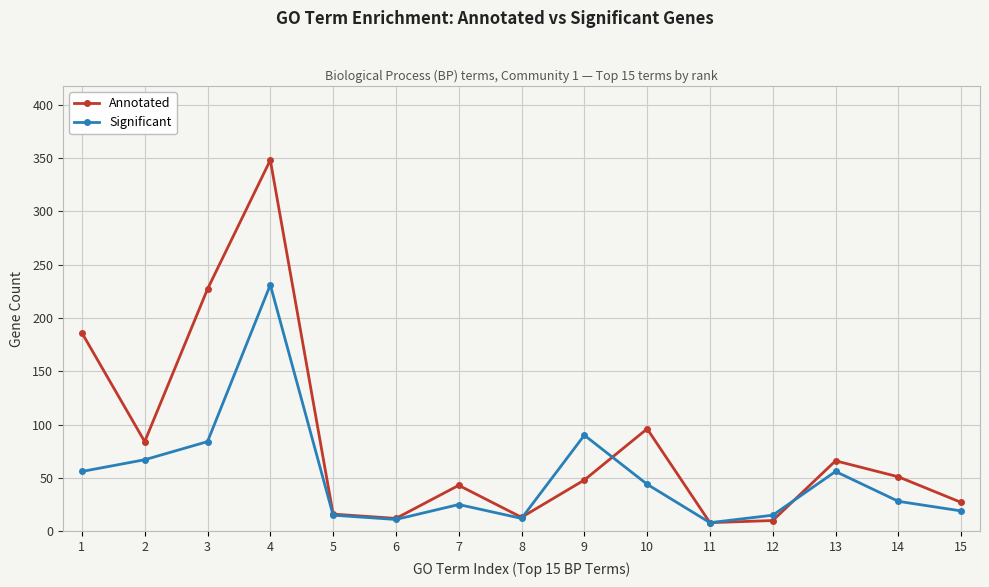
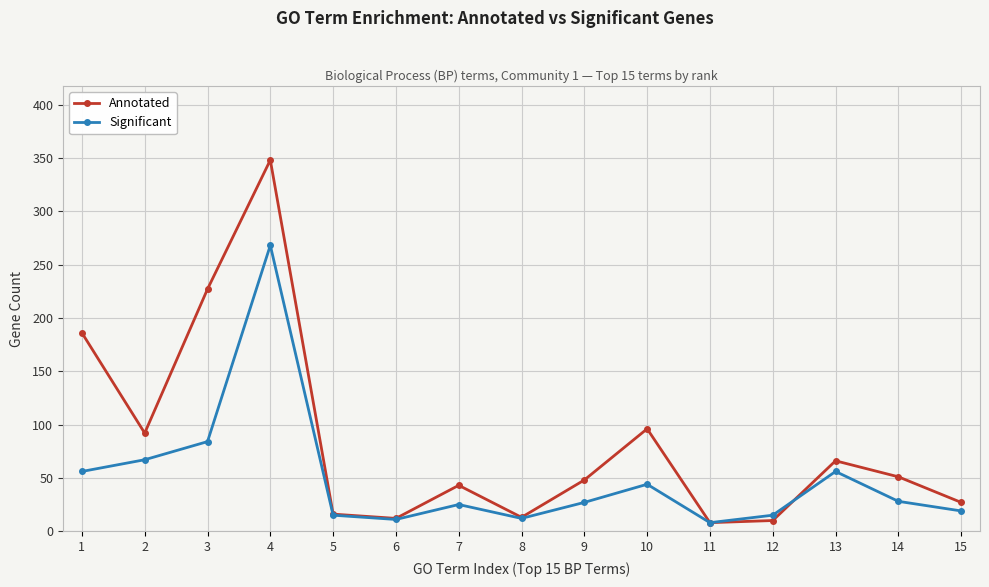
  {
    "Annotated": {
      "1": 186,
-     "2": 84,
+     "2": 92,
      "3": 227,
      "4": 348,
      "7": 43,
      "9": 48,
      "10": 96,
      "12": 10,
      "13": 66,
      "14": 51,
      "15": 27
    },
    "Significant": {
      "1": 56,
      "2": 67,
      "3": 84,
-     "4": 231,
+     "4": 268,
      "7": 25,
-     "9": 90,
+     "9": 27,
      "10": 44,
      "12": 15,
      "13": 56,
      "14": 28,
      "15": 19
    }
  }
